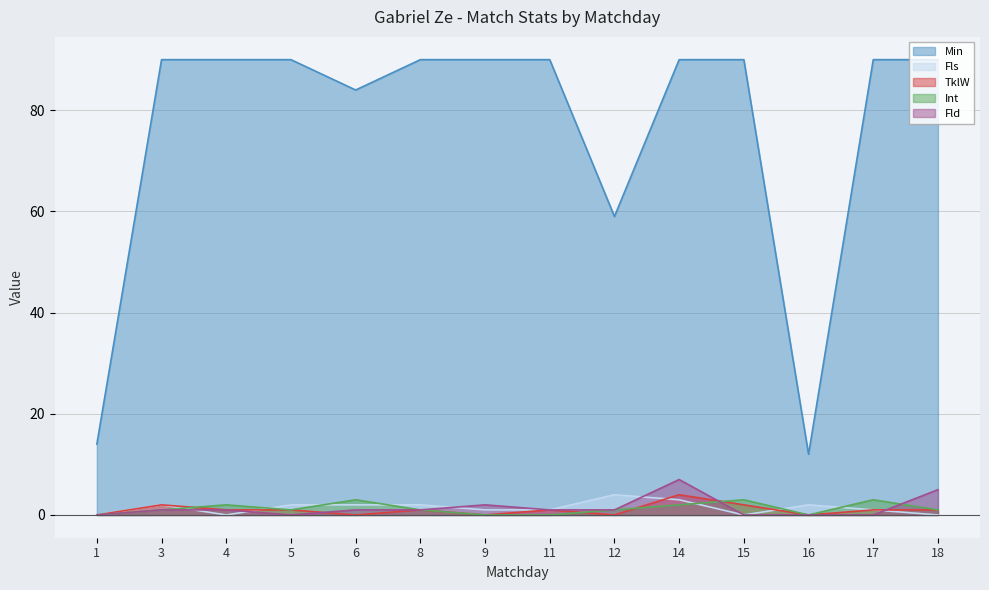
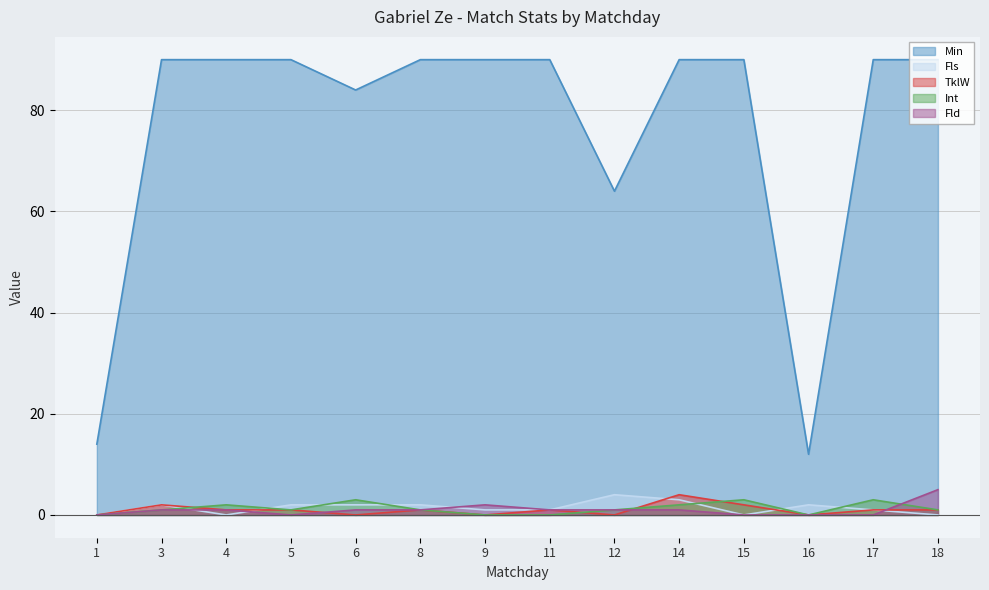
  {
    "Min": {
      "1": 14,
      "3": 90,
      "4": 90,
      "5": 90,
      "6": 84,
      "8": 90,
      "9": 90,
      "11": 90,
-     "12": 59,
+     "12": 64,
      "14": 90,
      "15": 90,
      "16": 12,
      "17": 90
    },
    "Fls": {
      "4": 0,
      "5": 2,
      "6": 2,
      "8": 2,
      "9": 1,
      "12": 4,
      "14": 3,
      "16": 2,
      "18": 0
    },
    "TklW": {
      "6": 0,
      "12": 0,
      "14": 4,
      "15": 2
    },
    "Int": {
      "4": 2,
      "6": 3,
      "11": 0,
      "14": 2,
      "15": 3,
      "17": 3
    },
    "Fld": {
      "5": 0,
      "6": 1,
      "9": 2,
-     "14": 7,
+     "14": 1,
      "17": 0,
      "18": 5
    }
  }
